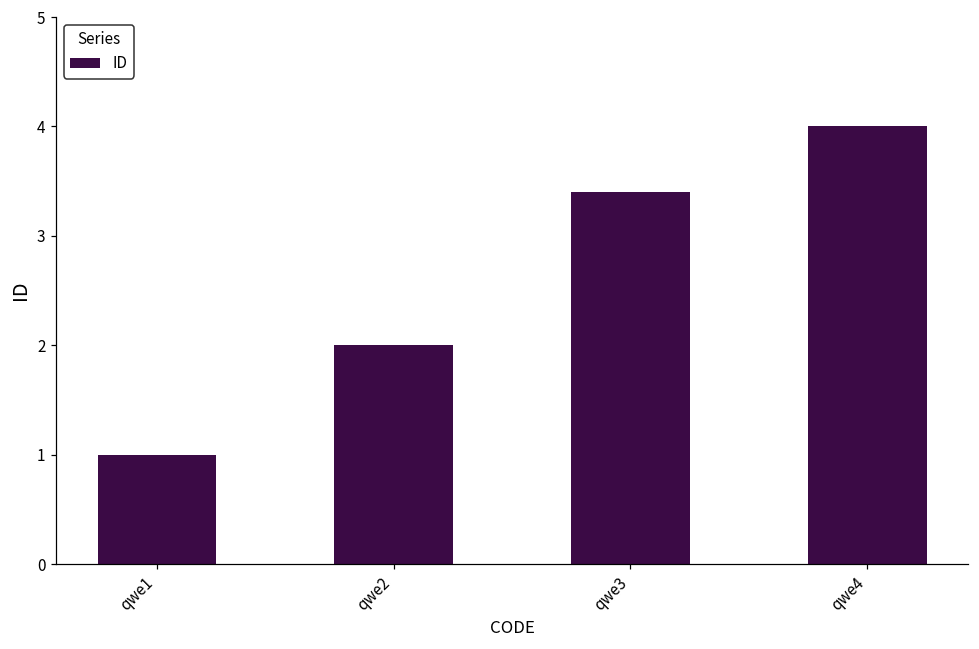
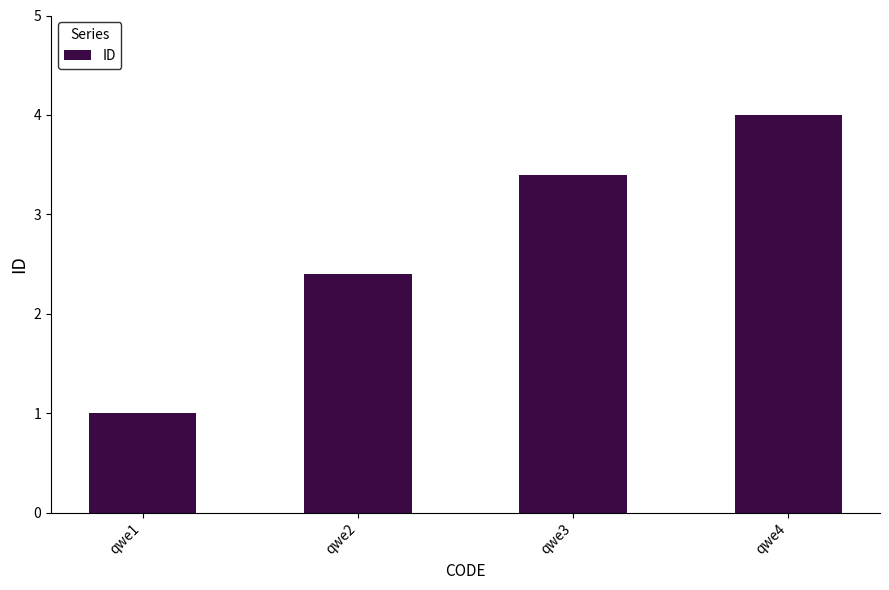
  {
    "qwe1": 1.0,
-   "qwe2": 2.0,
+   "qwe2": 2.4,
    "qwe3": 3.4,
    "qwe4": 4.0
  }
